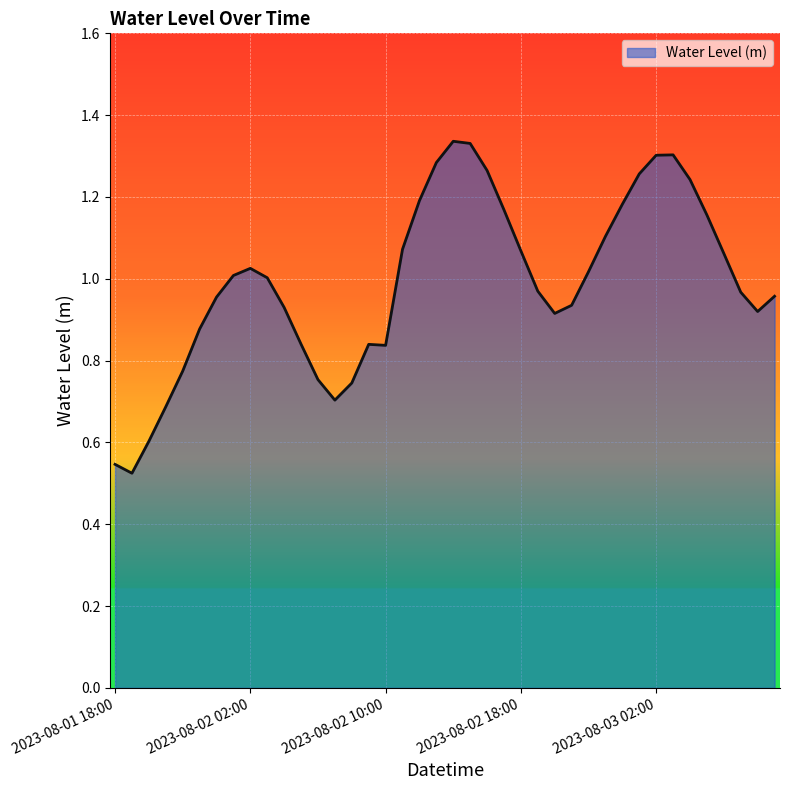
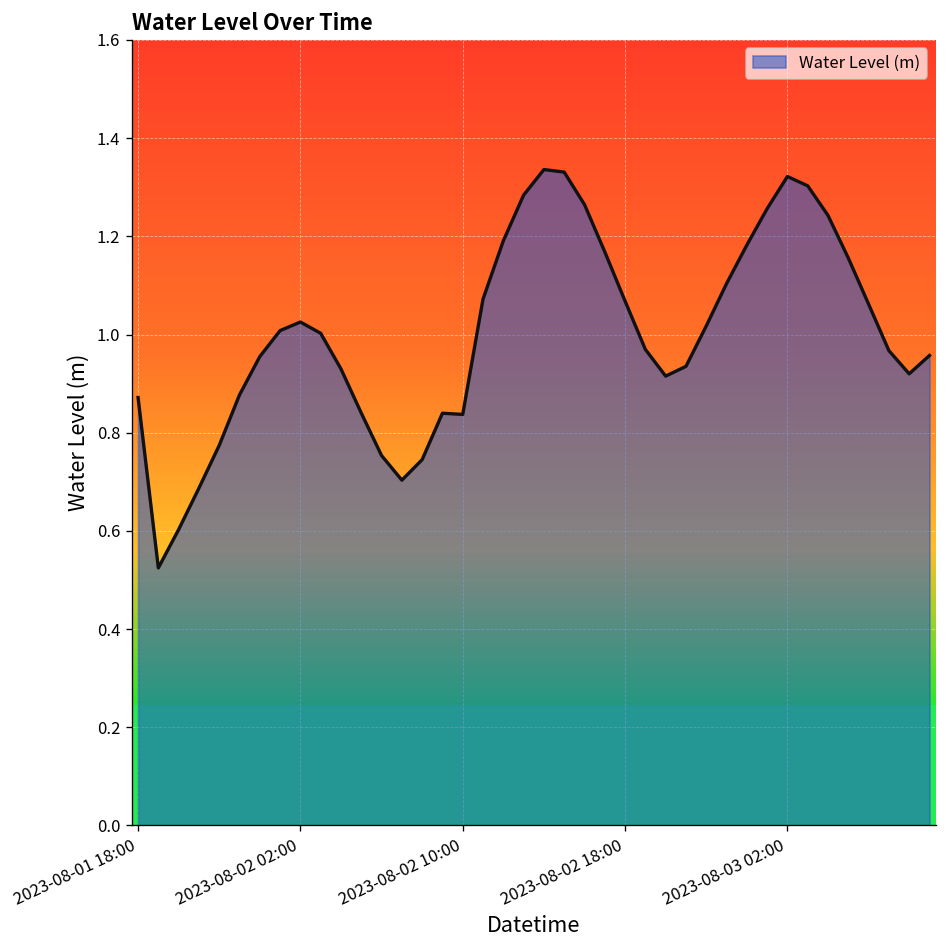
  {
-   "2023-08-01 18:00": 0.55,
+   "2023-08-01 18:00": 0.87,
    "2023-08-02 02:00": 1.03,
    "2023-08-02 10:00": 0.84,
    "2023-08-02 18:00": 1.07,
-   "2023-08-03 02:00": 1.30
+   "2023-08-03 02:00": 1.32
  }
